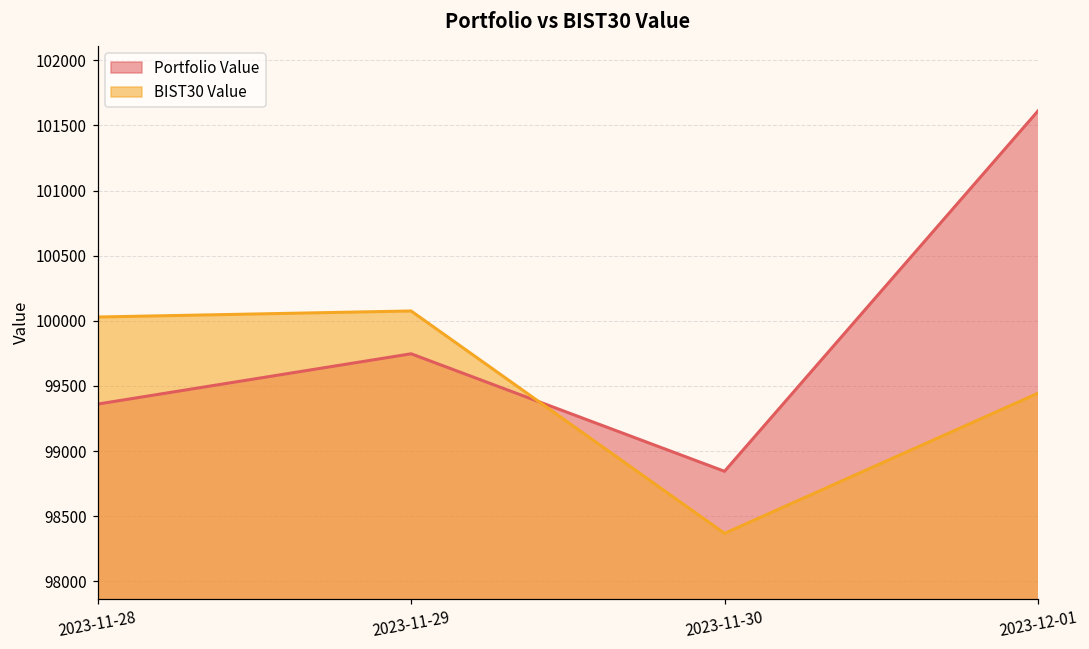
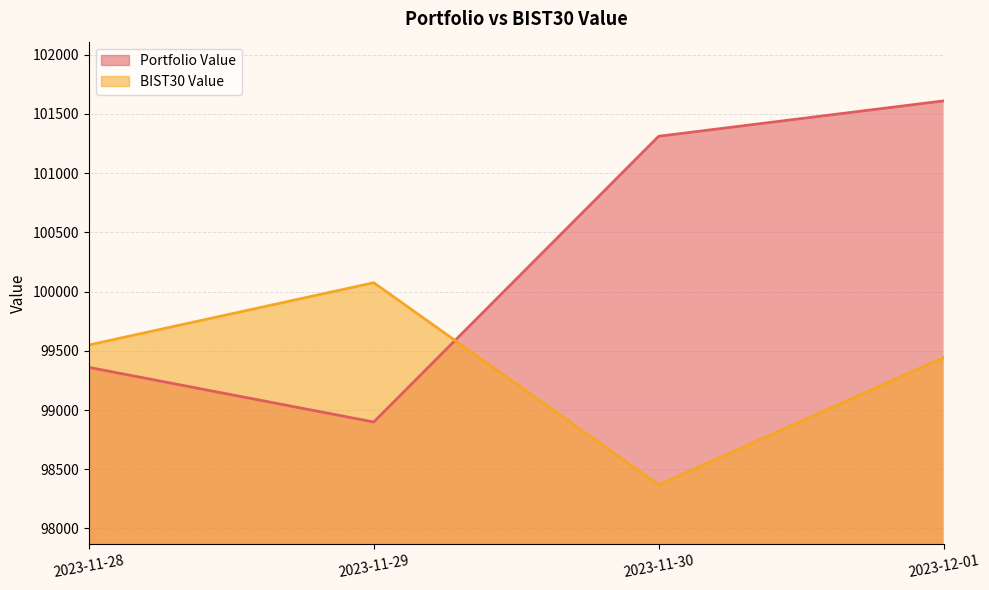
  {
    "Portfolio Value": {
      "2023-11-28": 99360,
-     "2023-11-29": 99750,
-     "2023-11-30": 98840,
+     "2023-11-29": 98900,
+     "2023-11-30": 101310,
      "2023-12-01": 101610
    },
    "BIST30 Value": {
-     "2023-11-28": 100030,
+     "2023-11-28": 99550,
      "2023-11-29": 100080,
      "2023-11-30": 98370,
      "2023-12-01": 99440
    }
  }
